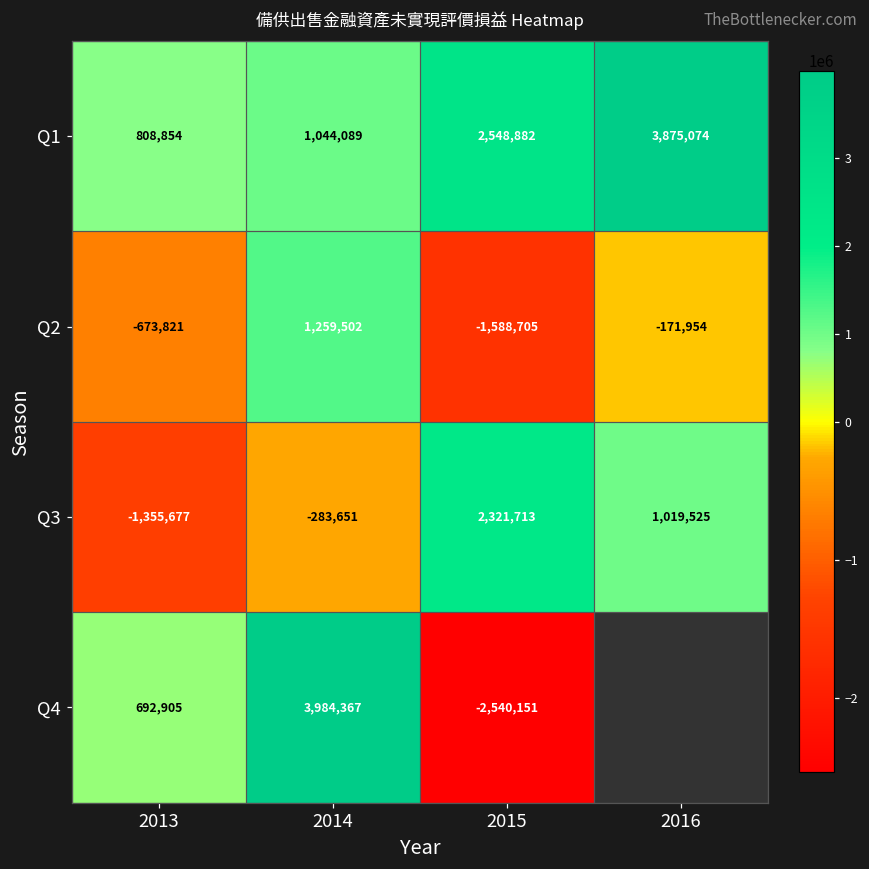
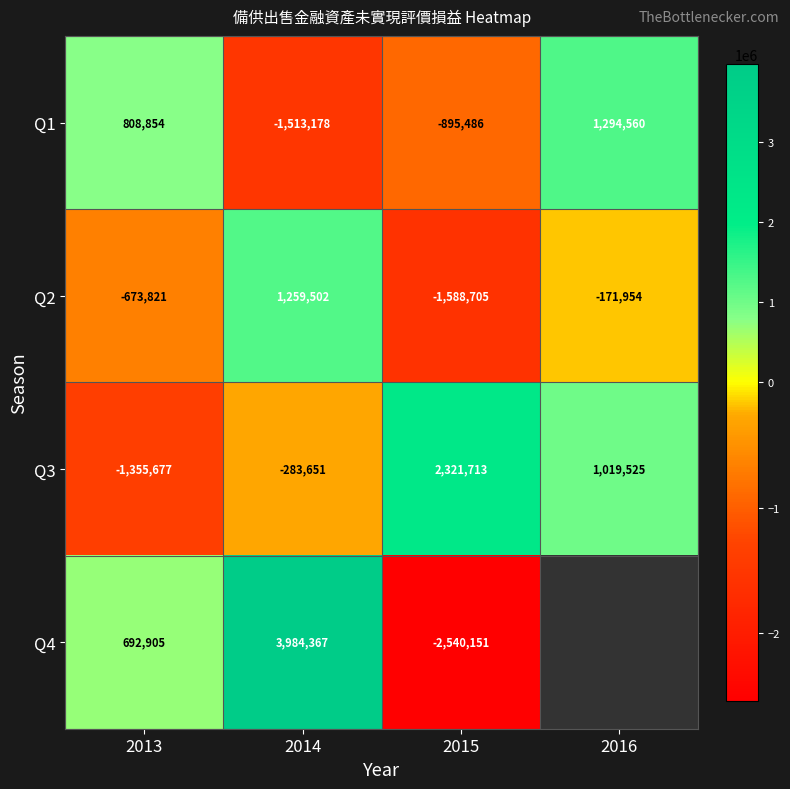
  {
    "Q1": {
      "2013": "808,854",
-     "2014": "1,044,089",
-     "2015": "2,548,882",
-     "2016": "3,875,074"
+     "2014": "-1,513,178",
+     "2015": "-895,486",
+     "2016": "1,294,560"
    },
    "Q2": {
      "2013": "-673,821",
      "2014": "1,259,502",
      "2015": "-1,588,705",
      "2016": "-171,954"
    },
    "Q3": {
      "2013": "-1,355,677",
      "2014": "-283,651",
      "2015": "2,321,713",
      "2016": "1,019,525"
    },
    "Q4": {
      "2013": "692,905",
      "2014": "3,984,367",
      "2015": "-2,540,151"
    }
  }
